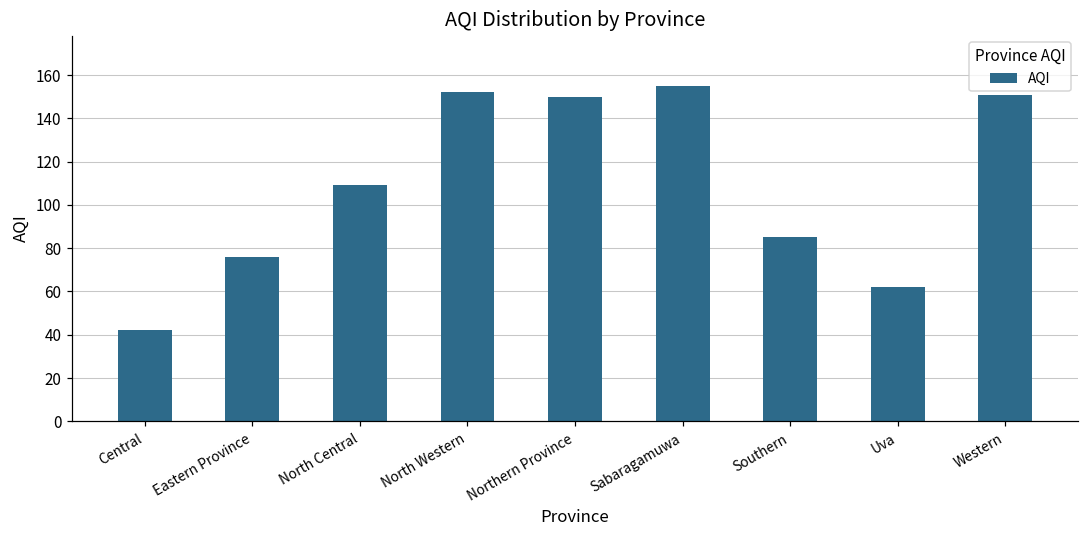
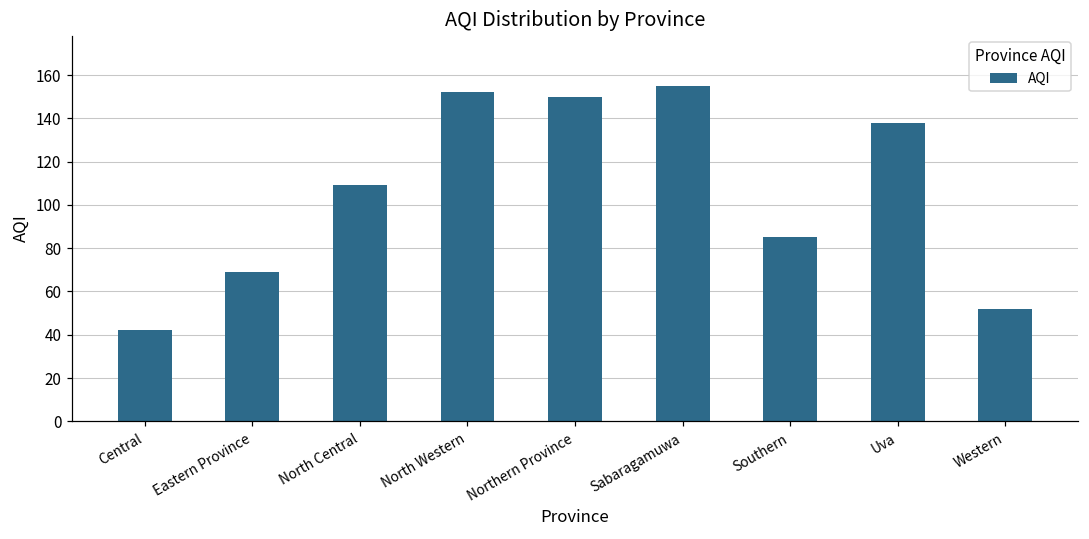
  {
    "Central": 42,
-   "Eastern Province": 76,
+   "Eastern Province": 69,
    "North Central": 109,
    "North Western": 152,
    "Northern Province": 150,
    "Sabaragamuwa": 155,
    "Southern": 85,
-   "Uva": 62,
-   "Western": 151
+   "Uva": 138,
+   "Western": 52
  }
